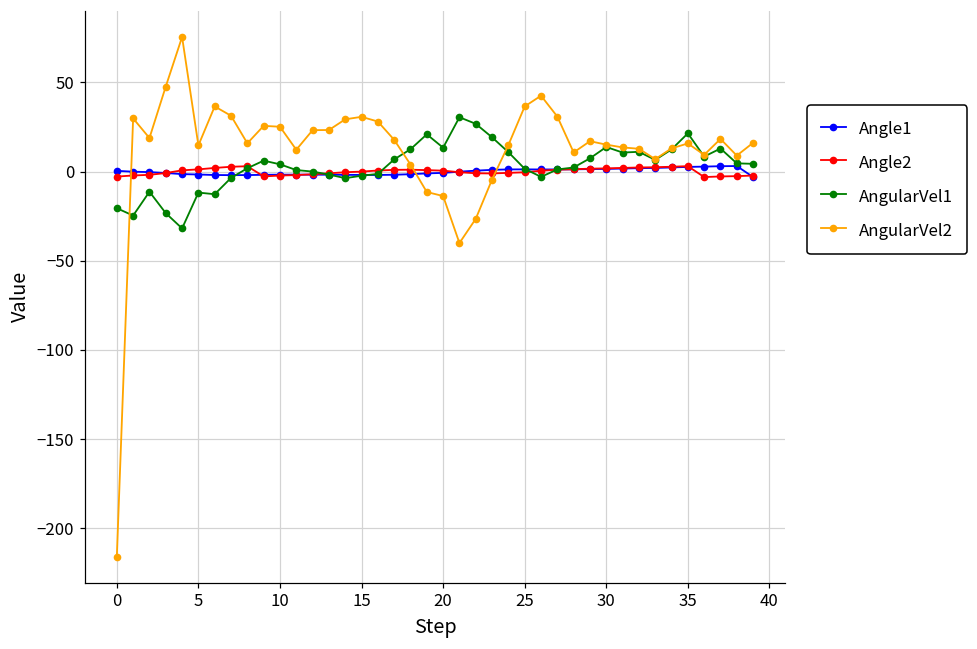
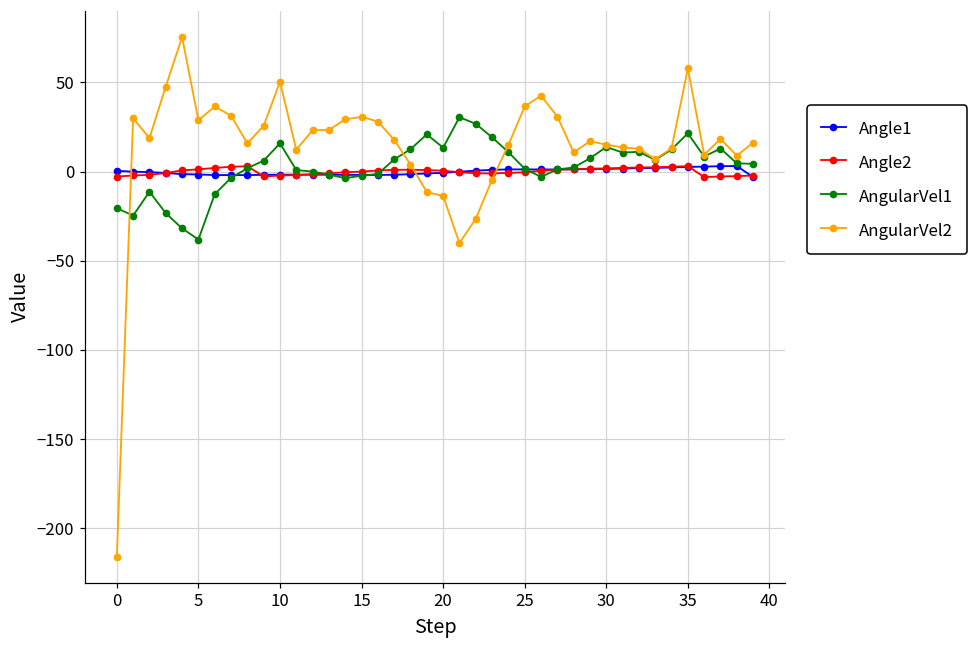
  {
    "Angle1": {
      "0": 0,
      "5": -2
    },
    "Angle2": {
      "0": -3,
      "5": 1,
      "15": 0,
      "25": 0
    },
    "AngularVel1": {
      "0": -21,
-     "5": -12,
-     "10": 4,
+     "5": -38,
+     "10": 16,
      "20": 13,
      "35": 21
    },
    "AngularVel2": {
      "0": -216,
-     "5": 15,
-     "10": 25,
+     "5": 29,
+     "10": 50,
      "15": 31,
      "20": -14,
      "25": 37,
-     "35": 16
+     "35": 58
    }
  }
